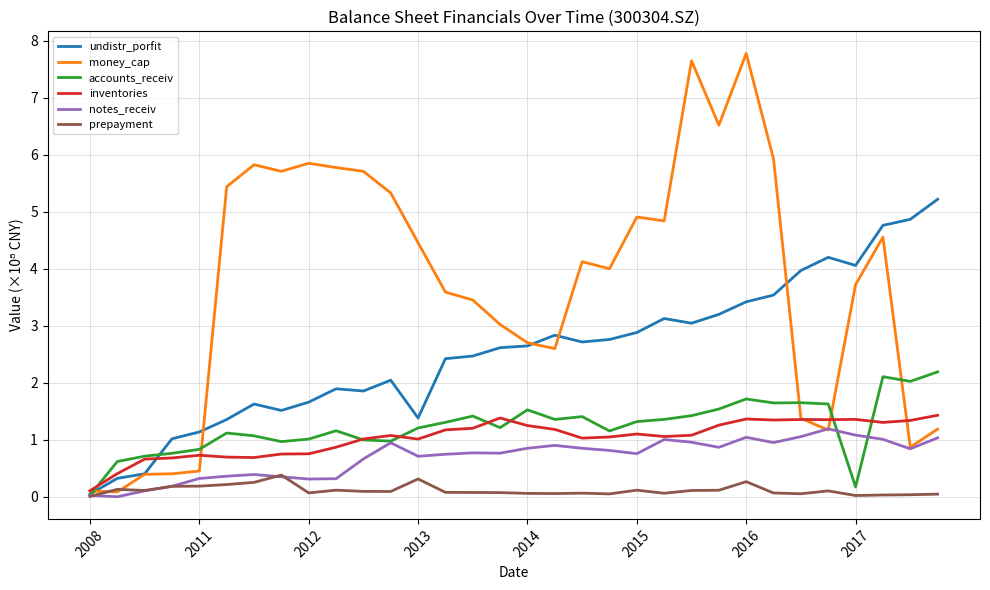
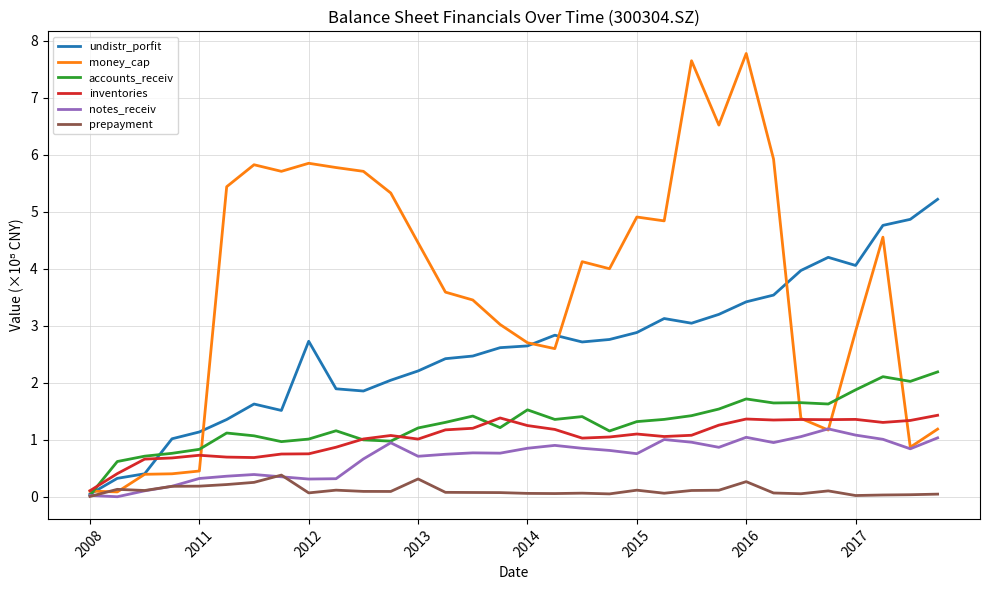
  {
    "undistr_porfit": {
      "2011": 1.1,
-     "2012": 1.7,
-     "2013": 1.4,
+     "2012": 2.7,
+     "2013": 2.2,
      "2014": 2.6,
      "2015": 2.9,
      "2016": 3.4,
      "2017": 4.1
    },
    "money_cap": {
      "2011": 0.5,
      "2012": 5.9,
      "2013": 4.5,
      "2014": 2.7,
      "2015": 4.9,
      "2016": 7.8,
-     "2017": 3.7
+     "2017": 2.9
    },
    "accounts_receiv": {
      "2011": 0.8,
      "2012": 1.0,
      "2013": 1.2,
      "2014": 1.5,
      "2015": 1.3,
      "2016": 1.7,
-     "2017": 0.2
+     "2017": 1.9
    },
    "inventories": {
      "2011": 0.7,
      "2012": 0.8,
      "2013": 1.0,
      "2014": 1.2,
      "2015": 1.1,
      "2016": 1.4,
      "2017": 1.4
    },
    "notes_receiv": {
      "2011": 0.3,
      "2012": 0.3,
      "2013": 0.7,
      "2014": 0.9,
      "2015": 0.8,
      "2016": 1.0,
      "2017": 1.1
    },
    "prepayment": {
      "2011": 0.2,
      "2012": 0.1,
      "2013": 0.3,
      "2014": 0.1,
      "2015": 0.1,
      "2016": 0.3,
      "2017": 0.0
    }
  }
